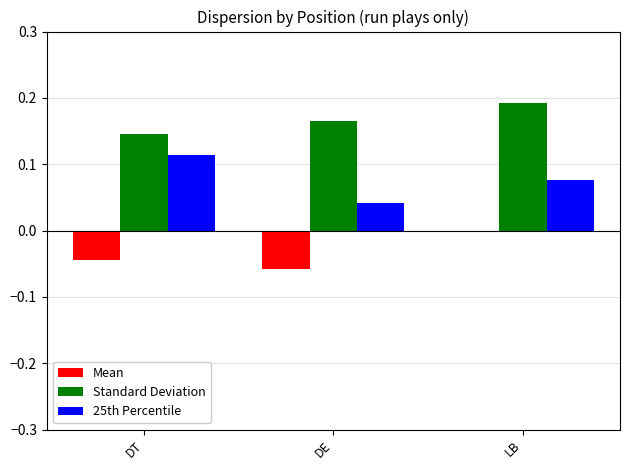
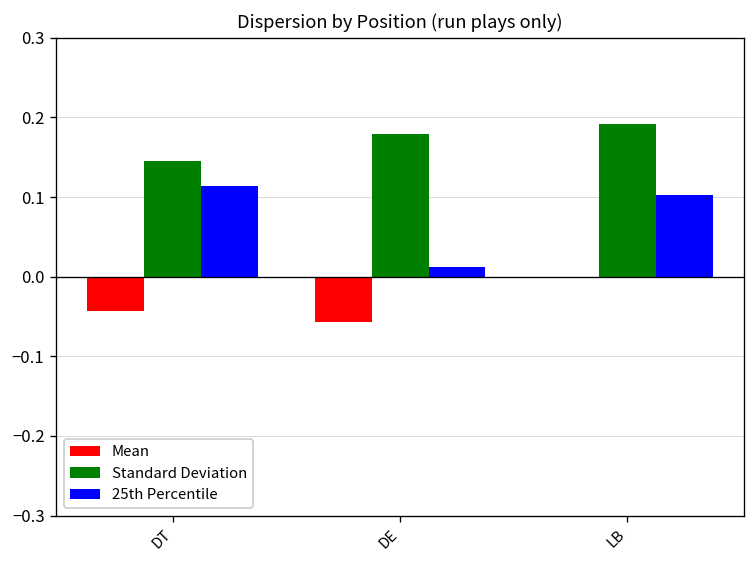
  {
    "Mean": {
      "DT": -0.04,
      "DE": -0.06
    },
    "Standard Deviation": {
      "DT": 0.15,
-     "DE": 0.17,
+     "DE": 0.18,
      "LB": 0.19
    },
    "25th Percentile": {
      "DT": 0.11,
-     "DE": 0.04,
-     "LB": 0.08
+     "DE": 0.01,
+     "LB": 0.10
    }
  }
